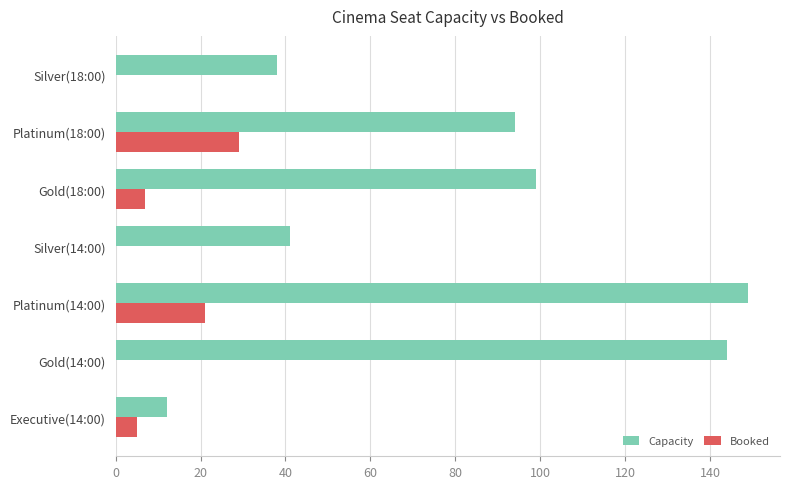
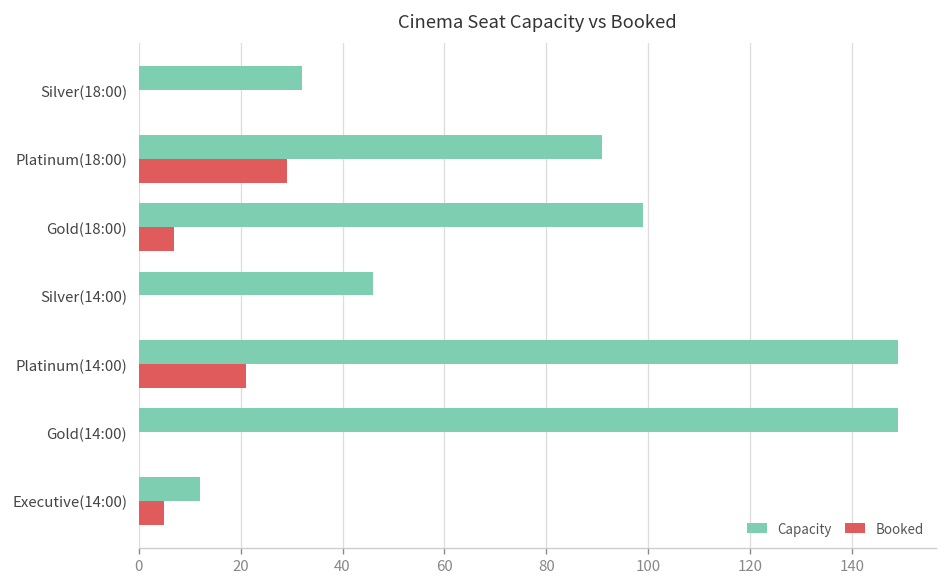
  {
    "Capacity": {
-     "Silver(18:00)": 38,
-     "Platinum(18:00)": 94,
+     "Silver(18:00)": 32,
+     "Platinum(18:00)": 91,
      "Gold(18:00)": 99,
-     "Silver(14:00)": 41,
+     "Silver(14:00)": 46,
      "Platinum(14:00)": 149,
-     "Gold(14:00)": 144,
+     "Gold(14:00)": 149,
      "Executive(14:00)": 12
    },
    "Booked": {
      "Silver(18:00)": 0,
      "Platinum(18:00)": 29,
      "Gold(18:00)": 7,
      "Silver(14:00)": 0,
      "Platinum(14:00)": 21,
      "Gold(14:00)": 0,
      "Executive(14:00)": 5
    }
  }
